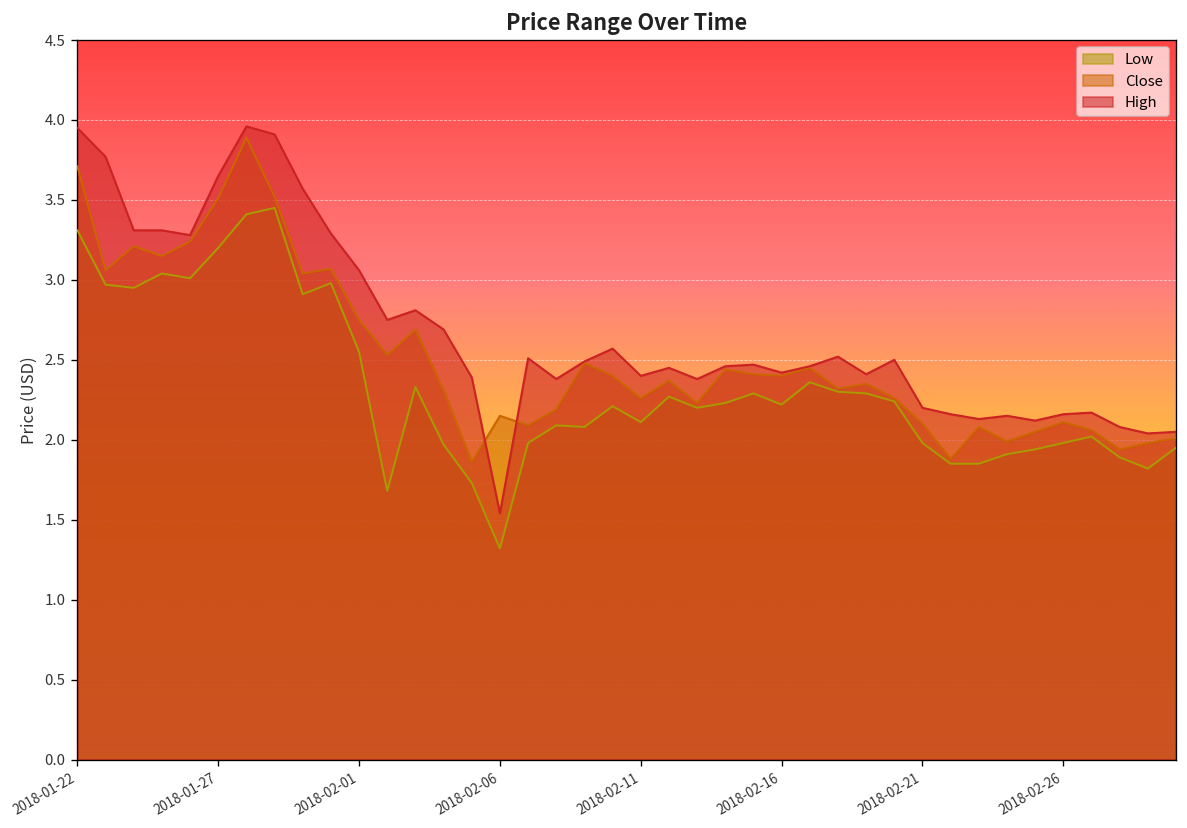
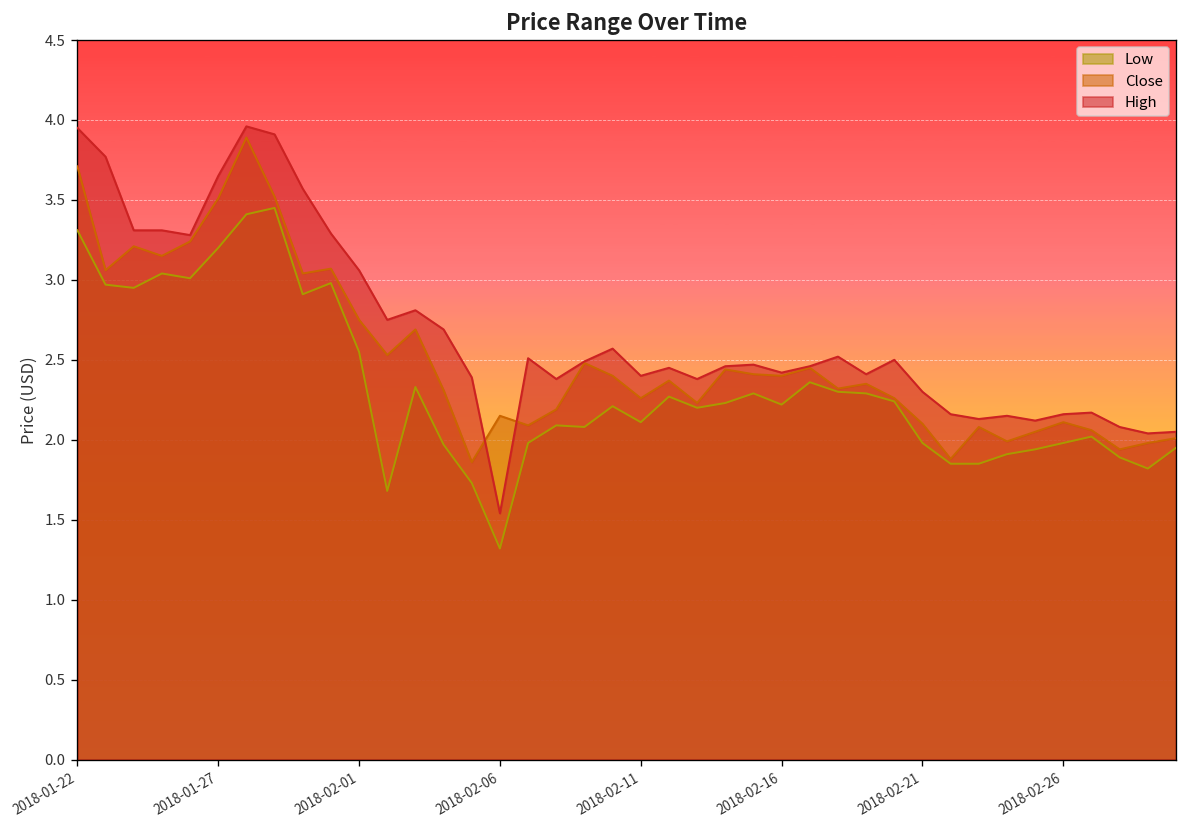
  {
    "High": {
      "2018-01-22": 3.95,
      "2018-01-27": 3.65,
      "2018-02-01": 3.06,
      "2018-02-06": 1.54,
      "2018-02-11": 2.4,
      "2018-02-16": 2.42,
-     "2018-02-21": 2.2,
+     "2018-02-21": 2.3,
      "2018-02-26": 2.16
    }
  }
